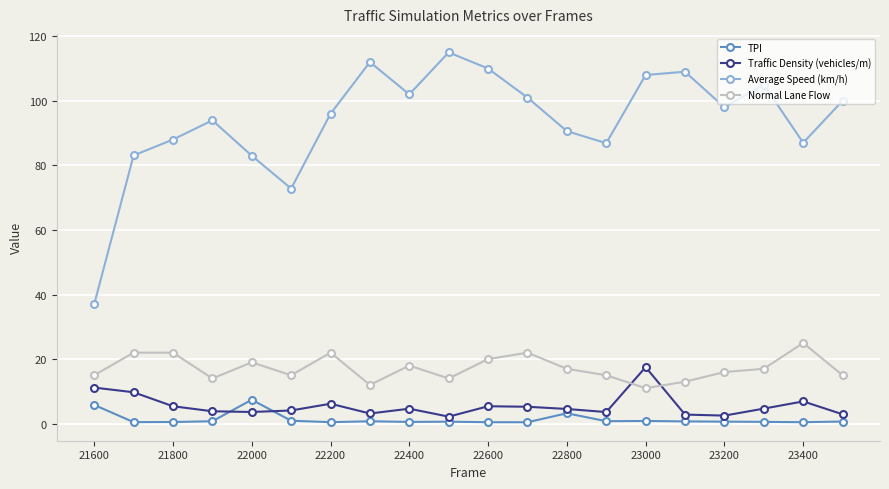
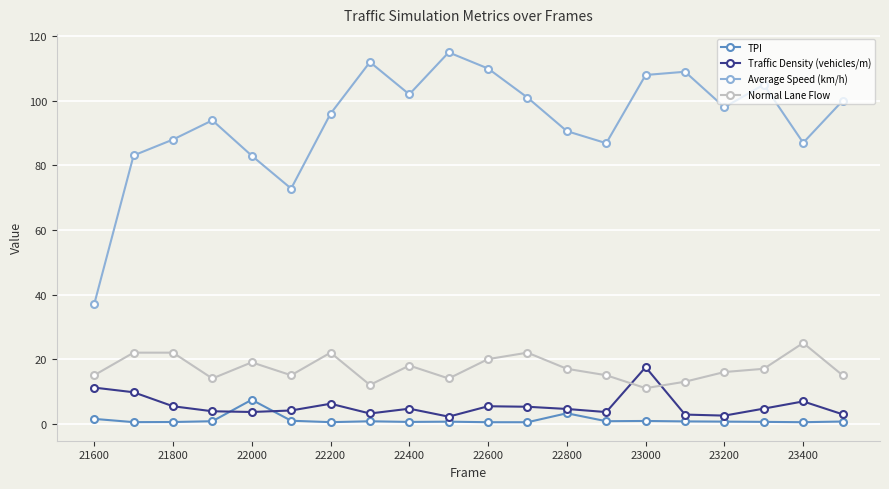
  {
    "TPI": {
-     "21600": 6,
+     "21600": 1,
      "21800": 1,
      "22000": 7,
      "22200": 0,
      "22400": 1,
      "22600": 0,
      "22800": 3,
      "23000": 1,
      "23200": 1,
      "23400": 0
    },
    "Traffic Density (vehicles/m)": {
      "21600": 11,
      "21800": 5,
      "22000": 4,
      "22200": 6,
      "22400": 5,
      "22600": 5,
      "22800": 5,
      "23000": 18,
      "23200": 3,
      "23400": 7
    }
  }
